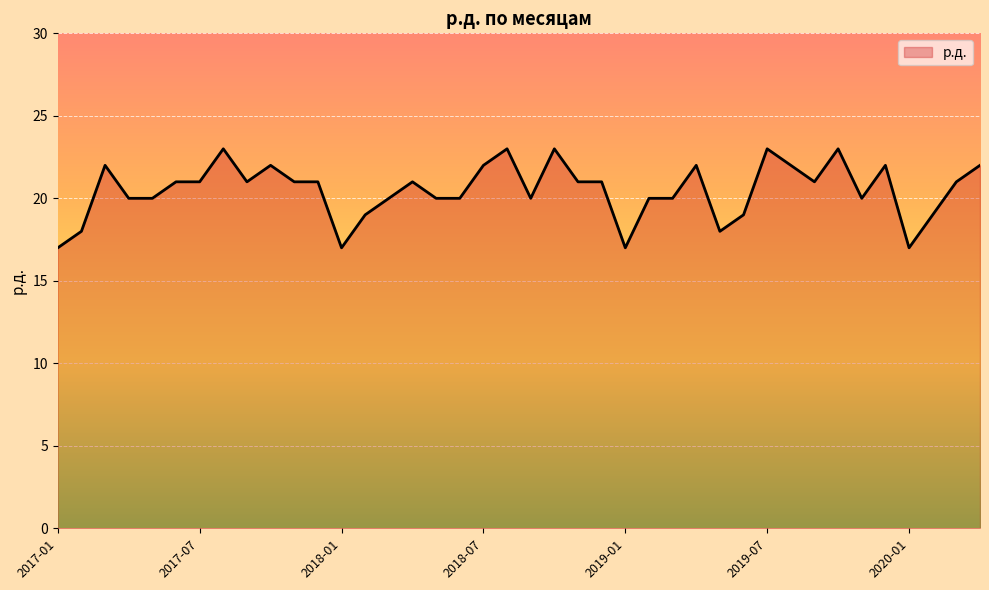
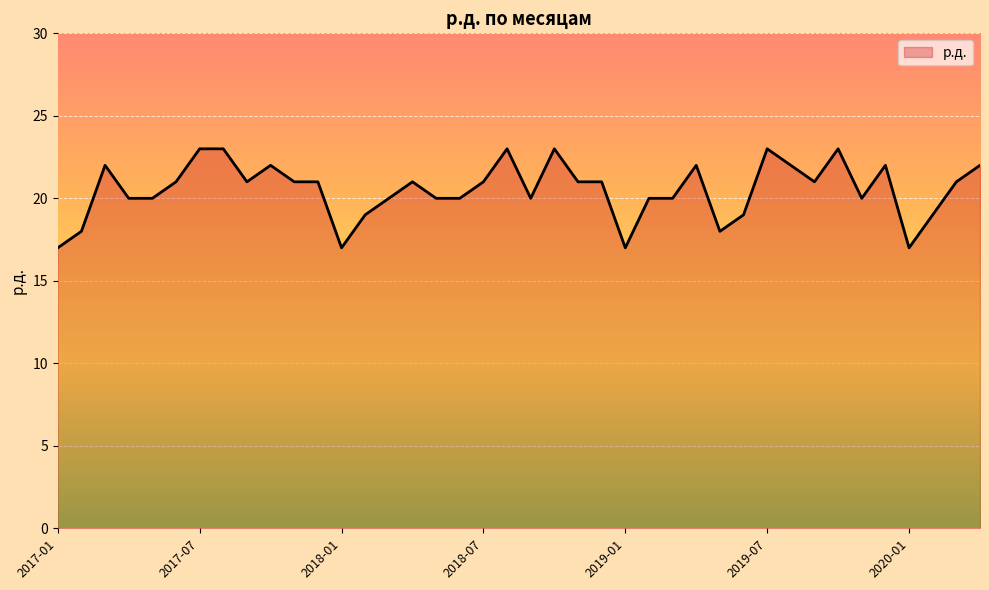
  {
    "2017-01": 17,
-   "2017-07": 21,
+   "2017-07": 23,
    "2018-01": 17,
-   "2018-07": 22,
+   "2018-07": 21,
    "2019-01": 17,
    "2019-07": 23,
    "2020-01": 17
  }
